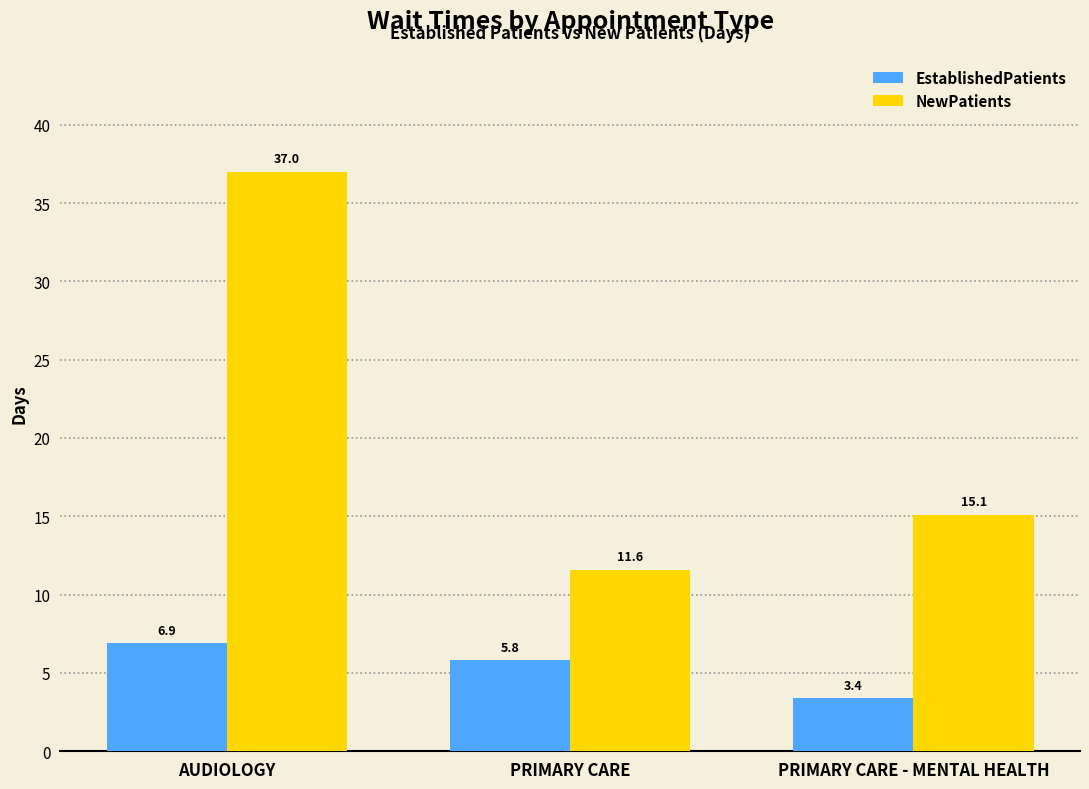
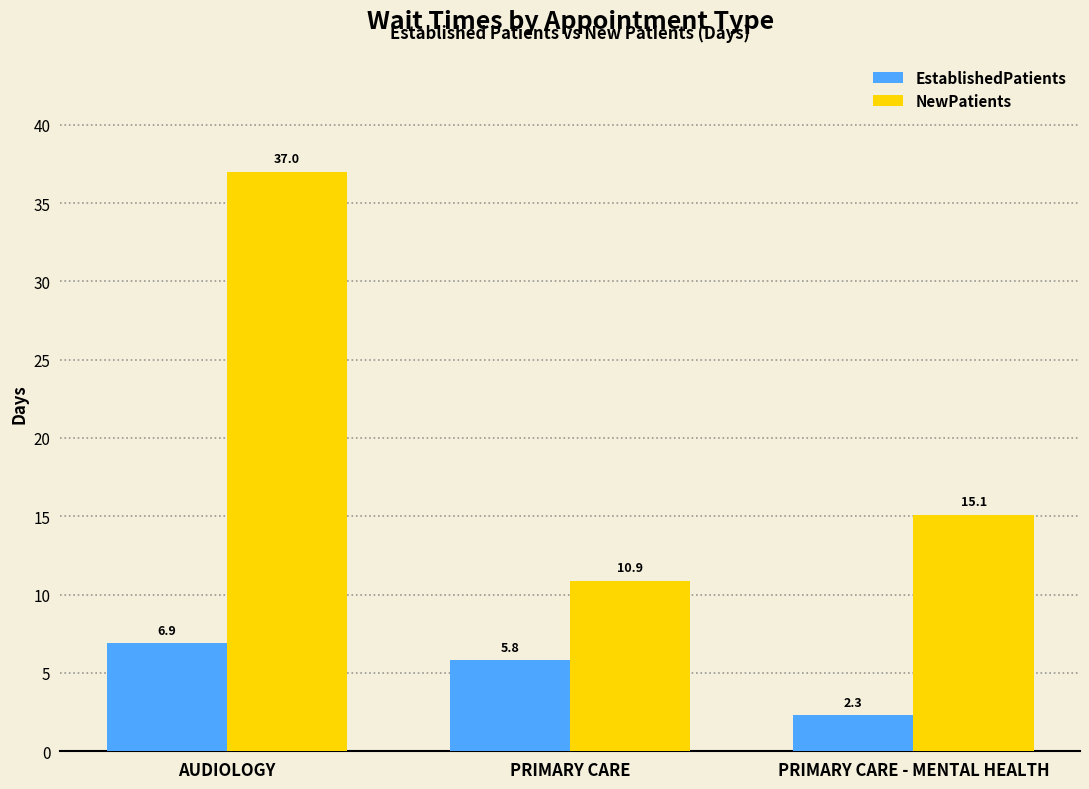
  {
    "EstablishedPatients": {
      "AUDIOLOGY": 6.9,
      "PRIMARY CARE": 5.8,
-     "PRIMARY CARE - MENTAL HEALTH": 3.4
+     "PRIMARY CARE - MENTAL HEALTH": 2.3
    },
    "NewPatients": {
      "AUDIOLOGY": 37.0,
-     "PRIMARY CARE": 11.6,
+     "PRIMARY CARE": 10.9,
      "PRIMARY CARE - MENTAL HEALTH": 15.1
    }
  }
